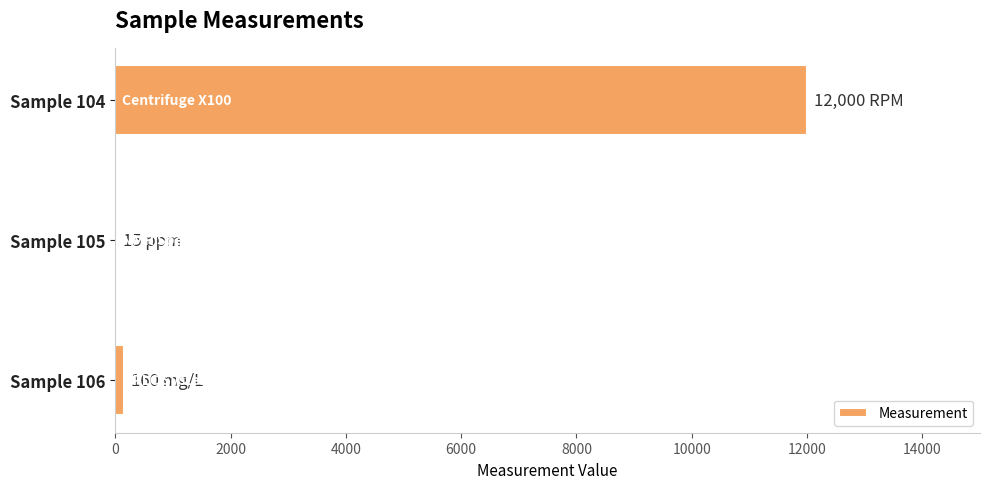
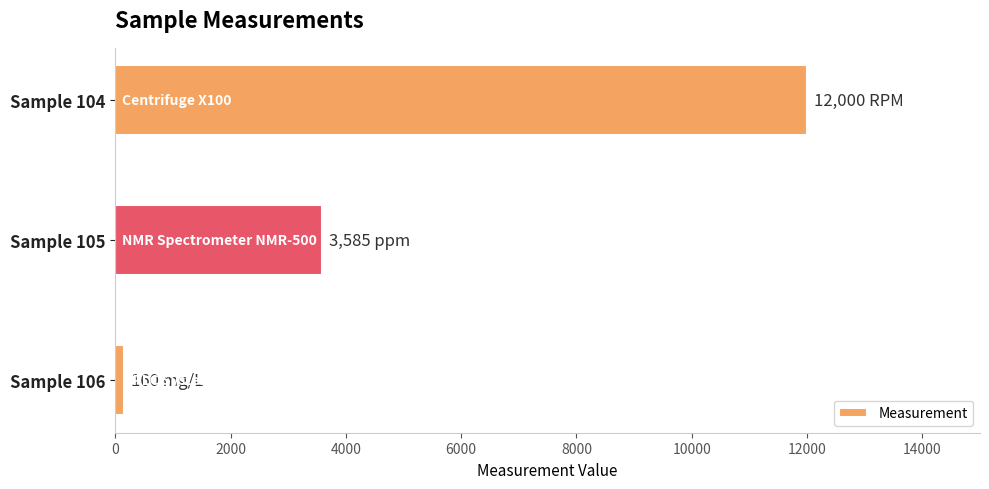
  {
    "Sample 104": "12,000",
-   "Sample 105": "15",
+   "Sample 105": "3,585",
    "Sample 106": "160"
  }
